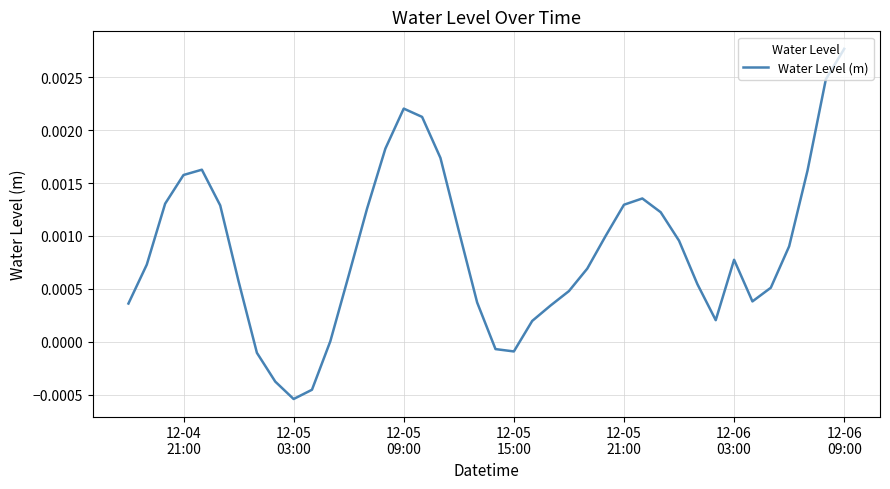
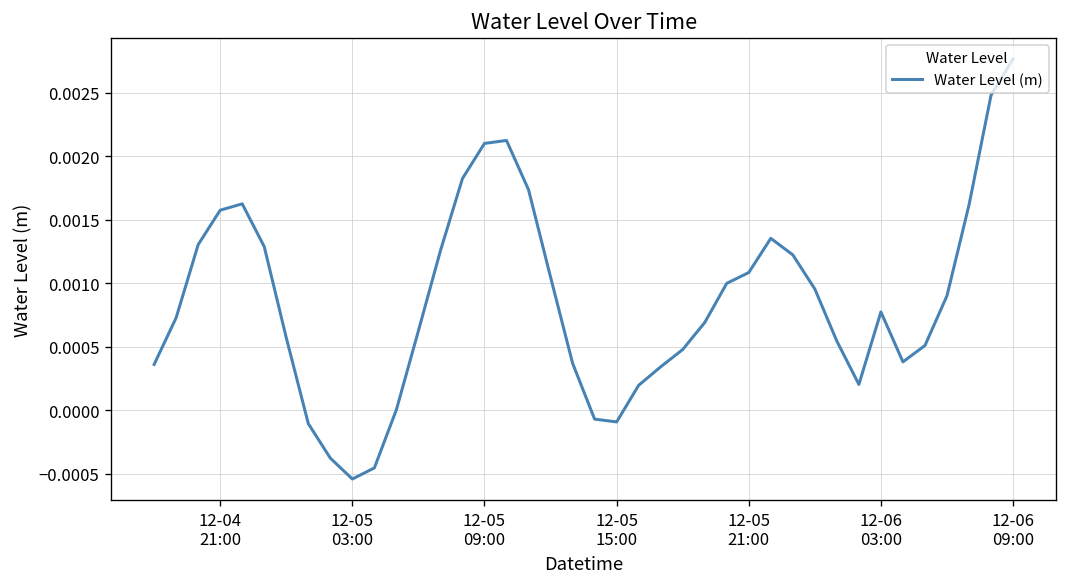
  {
    "12-04 21:00": 0.00158,
    "12-05 03:00": -0.00054,
-   "12-05 09:00": 0.00220,
+   "12-05 09:00": 0.00210,
    "12-05 15:00": -0.00009,
-   "12-05 21:00": 0.00129,
+   "12-05 21:00": 0.00108,
    "12-06 03:00": 0.00077
  }
